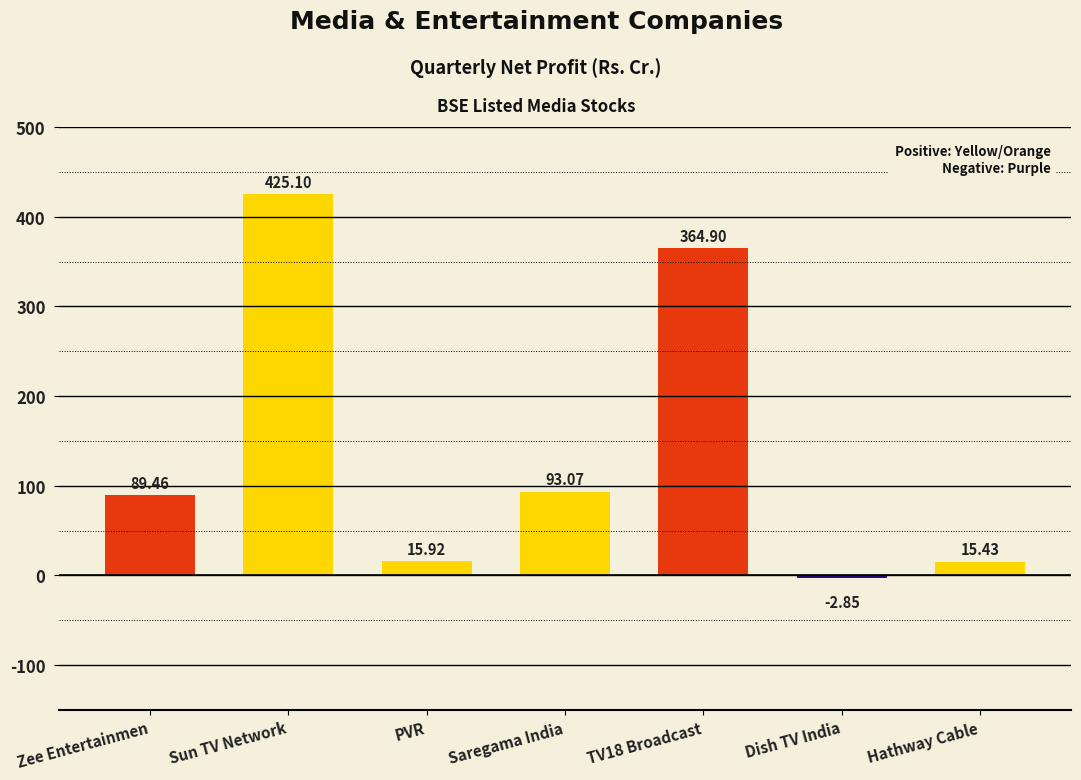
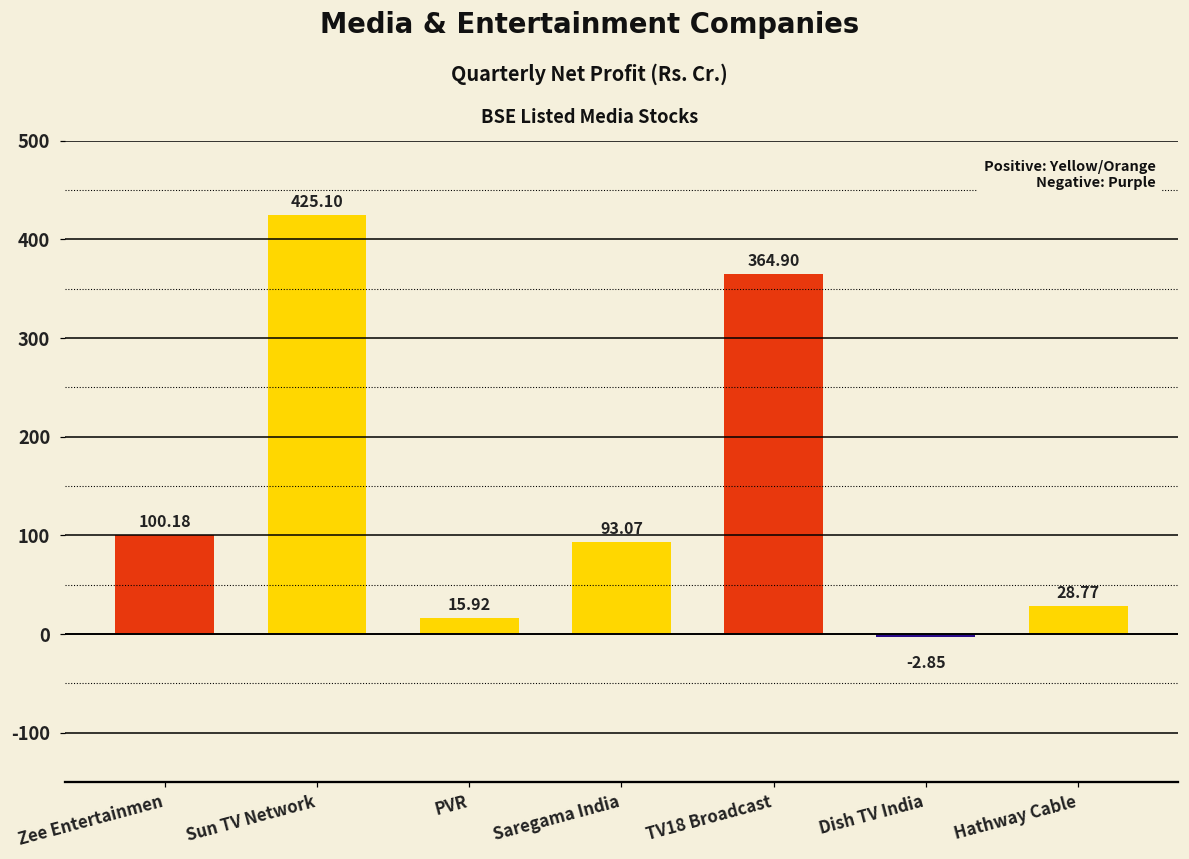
  {
-   "Zee Entertainmen": 89.46,
+   "Zee Entertainmen": 100.18,
    "Sun TV Network": 425.10,
    "PVR": 15.92,
    "Saregama India": 93.07,
    "TV18 Broadcast": 364.90,
    "Dish TV India": -2.85,
-   "Hathway Cable": 15.43
+   "Hathway Cable": 28.77
  }
